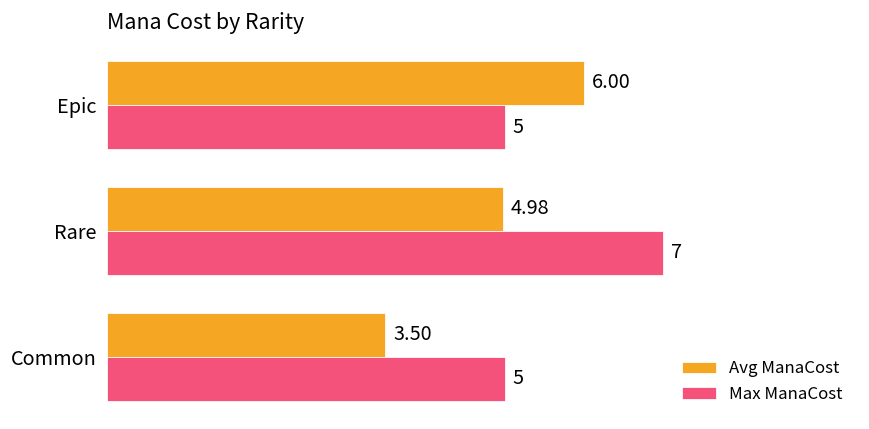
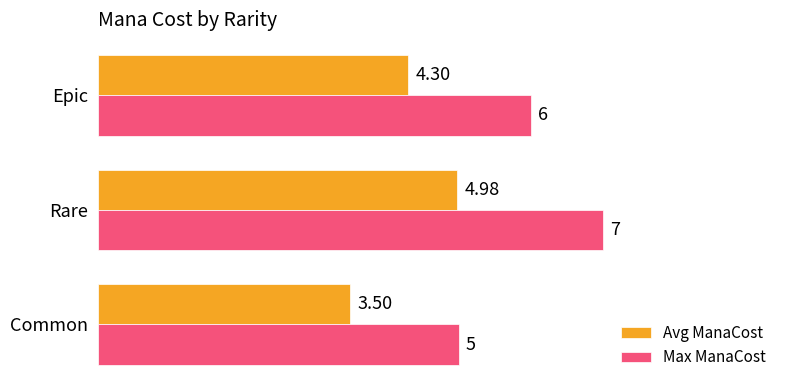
  {
    "Avg ManaCost": {
-     "Epic": 6.00,
+     "Epic": 4.30,
      "Rare": 4.98,
      "Common": 3.50
    },
    "Max ManaCost": {
-     "Epic": 5,
+     "Epic": 6,
      "Rare": 7,
      "Common": 5
    }
  }
